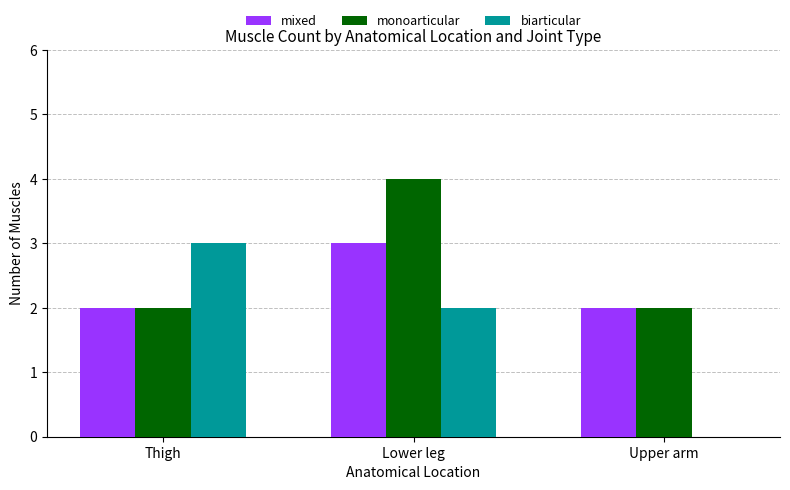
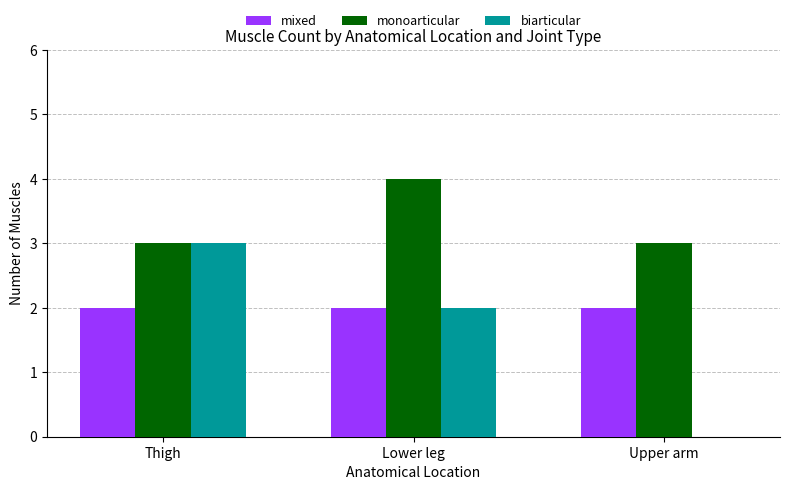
  {
    "mixed": {
      "Thigh": 2,
-     "Lower leg": 3,
+     "Lower leg": 2,
      "Upper arm": 2
    },
    "monoarticular": {
-     "Thigh": 2,
+     "Thigh": 3,
      "Lower leg": 4,
-     "Upper arm": 2
+     "Upper arm": 3
    },
    "biarticular": {
      "Thigh": 3,
      "Lower leg": 2,
      "Upper arm": 0
    }
  }
